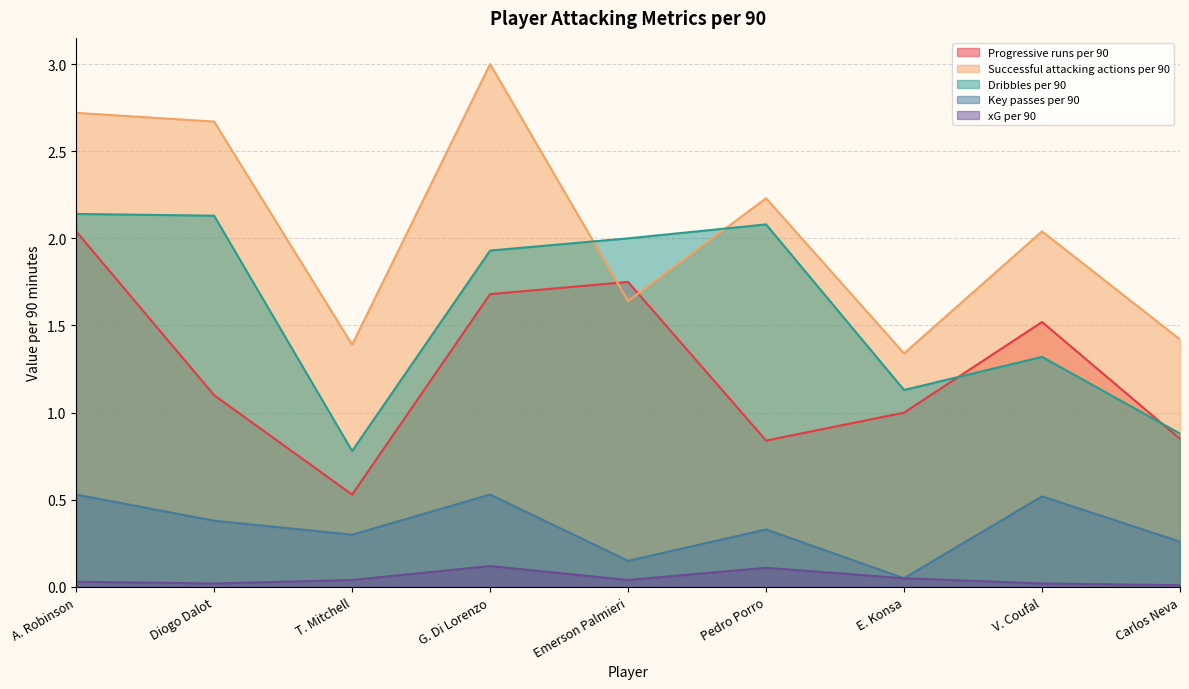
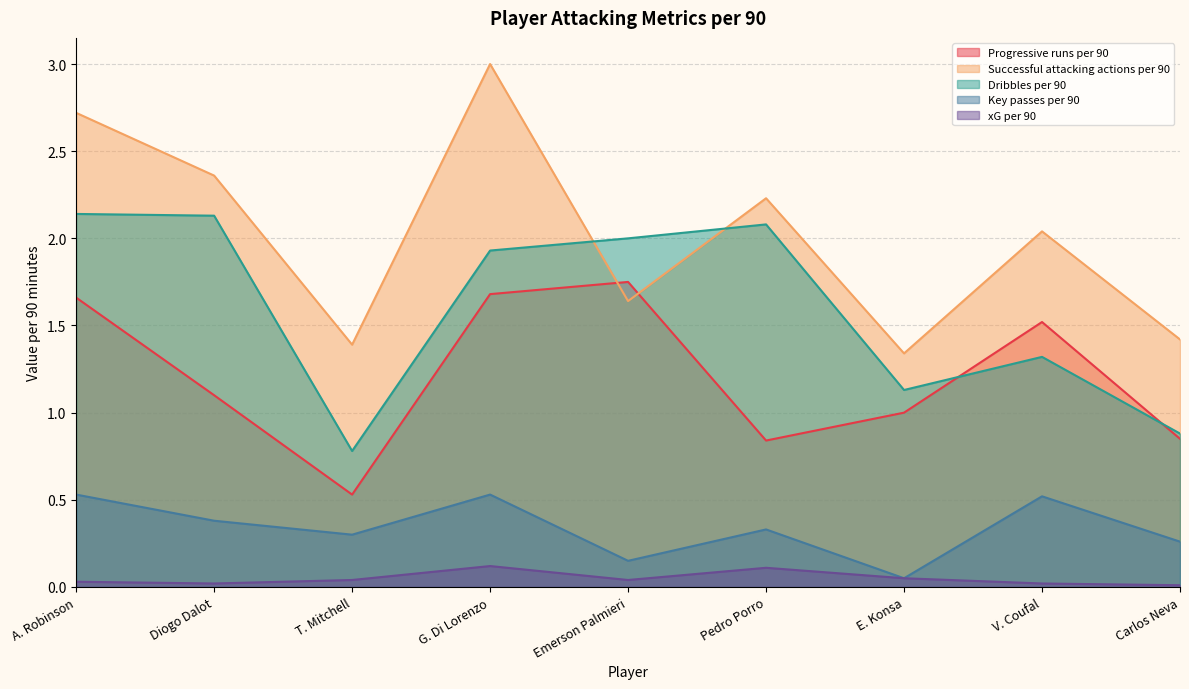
  {
    "Progressive runs per 90": {
-     "A. Robinson": 2.04,
+     "A. Robinson": 1.66,
      "Diogo Dalot": 1.10,
      "T. Mitchell": 0.53,
      "G. Di Lorenzo": 1.68,
      "Emerson Palmieri": 1.75,
      "Pedro Porro": 0.84,
      "E. Konsa": 1.00,
      "V. Coufal": 1.52,
      "Carlos Neva": 0.85
    },
    "Successful attacking actions per 90": {
      "A. Robinson": 2.72,
-     "Diogo Dalot": 2.67,
+     "Diogo Dalot": 2.36,
      "T. Mitchell": 1.39,
      "G. Di Lorenzo": 3.00,
      "Emerson Palmieri": 1.64,
      "Pedro Porro": 2.23,
      "E. Konsa": 1.34,
      "V. Coufal": 2.04,
      "Carlos Neva": 1.42
    }
  }
